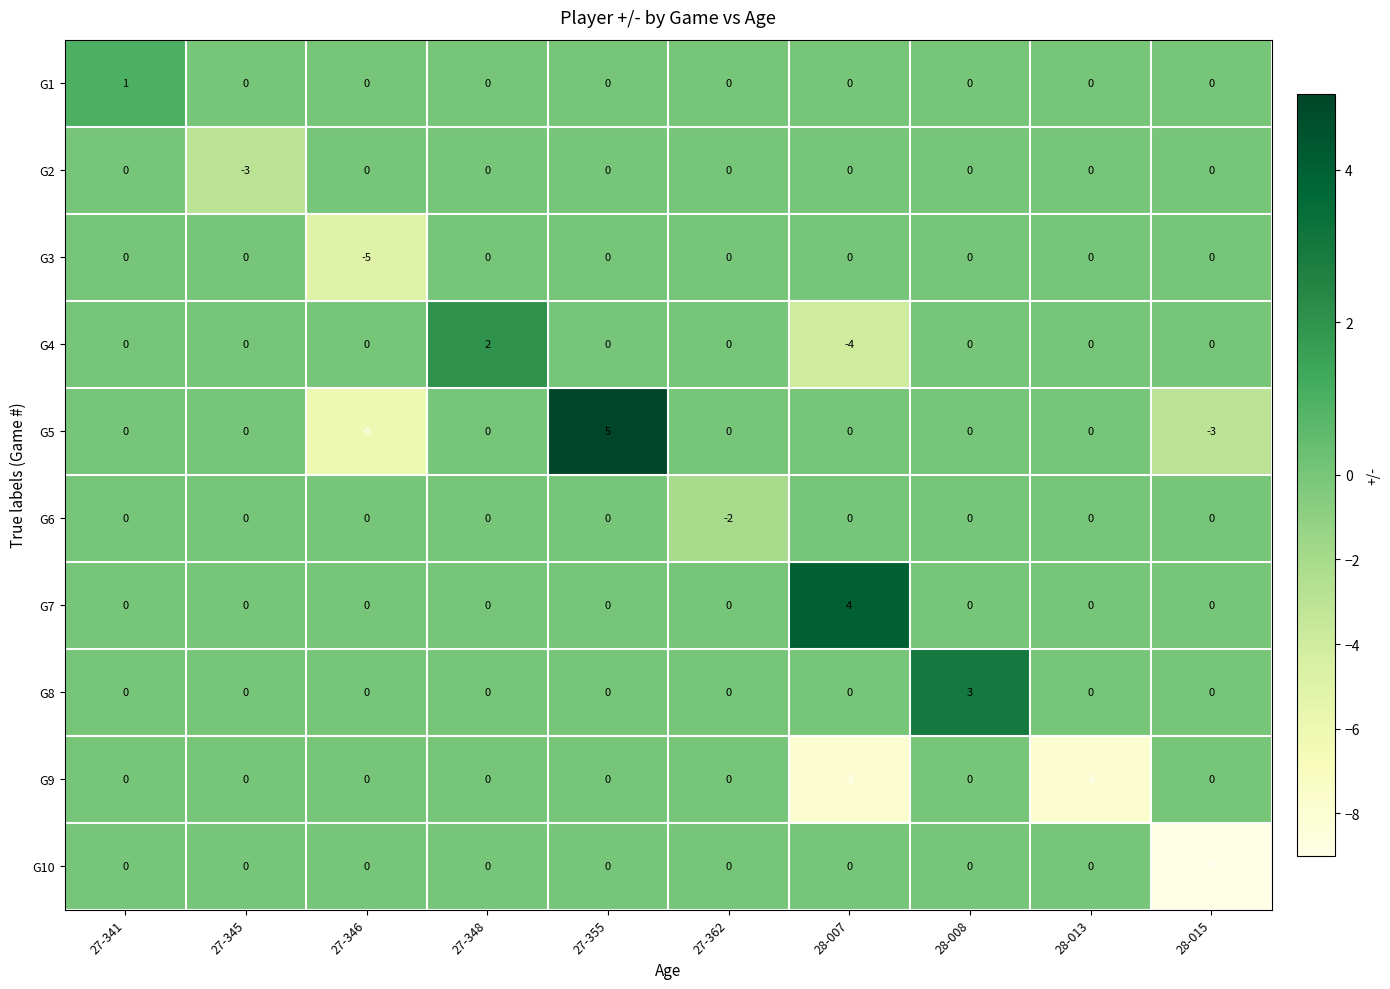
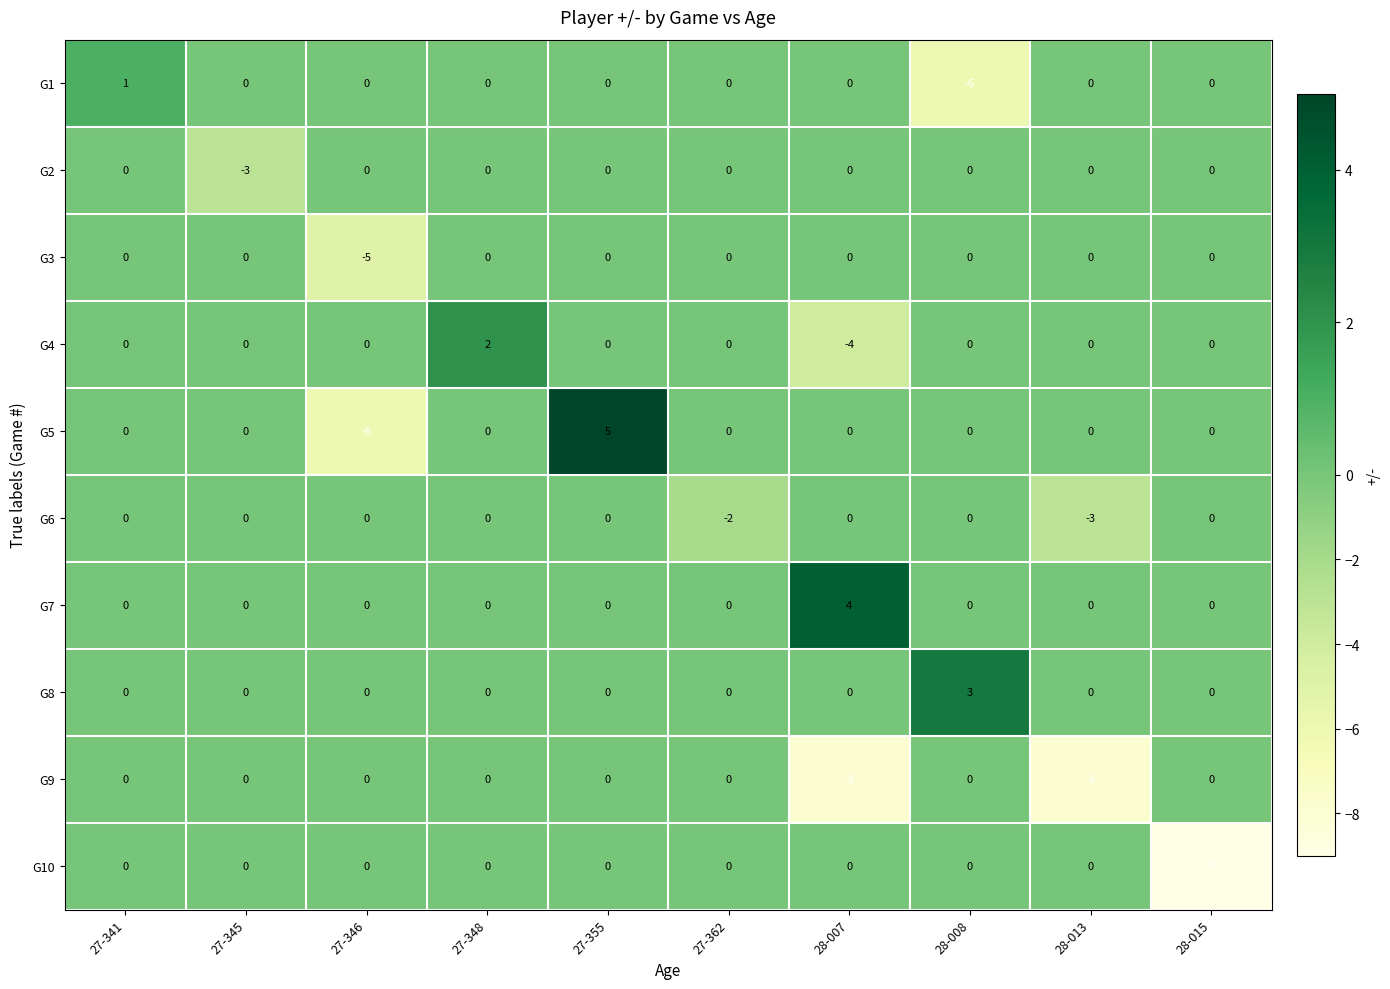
  {
    "G1": {
      "27-341": 1,
      "27-345": 0,
      "27-346": 0,
      "27-348": 0,
      "27-355": 0,
      "27-362": 0,
      "28-007": 0,
-     "28-008": 0,
+     "28-008": -6,
      "28-013": 0,
      "28-015": 0
    },
    "G2": {
      "27-341": 0,
      "27-345": -3,
      "27-346": 0,
      "27-348": 0,
      "27-355": 0,
      "27-362": 0,
      "28-007": 0,
      "28-008": 0,
      "28-013": 0,
      "28-015": 0
    },
    "G3": {
      "27-341": 0,
      "27-345": 0,
      "27-346": -5,
      "27-348": 0,
      "27-355": 0,
      "27-362": 0,
      "28-007": 0,
      "28-008": 0,
      "28-013": 0,
      "28-015": 0
    },
    "G4": {
      "27-341": 0,
      "27-345": 0,
      "27-346": 0,
      "27-348": 2,
      "27-355": 0,
      "27-362": 0,
      "28-007": -4,
      "28-008": 0,
      "28-013": 0,
      "28-015": 0
    },
    "G5": {
      "27-341": 0,
      "27-345": 0,
      "27-346": -6,
      "27-348": 0,
      "27-355": 5,
      "27-362": 0,
      "28-007": 0,
      "28-008": 0,
      "28-013": 0,
-     "28-015": -3
+     "28-015": 0
    },
    "G6": {
      "27-341": 0,
      "27-345": 0,
      "27-346": 0,
      "27-348": 0,
      "27-355": 0,
      "27-362": -2,
      "28-007": 0,
      "28-008": 0,
-     "28-013": 0,
+     "28-013": -3,
      "28-015": 0
    },
    "G7": {
      "27-341": 0,
      "27-345": 0,
      "27-346": 0,
      "27-348": 0,
      "27-355": 0,
      "27-362": 0,
      "28-007": 4,
      "28-008": 0,
      "28-013": 0,
      "28-015": 0
    },
    "G8": {
      "27-341": 0,
      "27-345": 0,
      "27-346": 0,
      "27-348": 0,
      "27-355": 0,
      "27-362": 0,
      "28-007": 0,
      "28-008": 3,
      "28-013": 0,
      "28-015": 0
    },
    "G9": {
      "27-341": 0,
      "27-345": 0,
      "27-346": 0,
      "27-348": 0,
      "27-355": 0,
      "27-362": 0,
      "28-008": 0,
      "28-015": 0
    },
    "G10": {
      "27-341": 0,
      "27-345": 0,
      "27-346": 0,
      "27-348": 0,
      "27-355": 0,
      "27-362": 0,
      "28-007": 0,
      "28-008": 0,
      "28-013": 0
    }
  }
